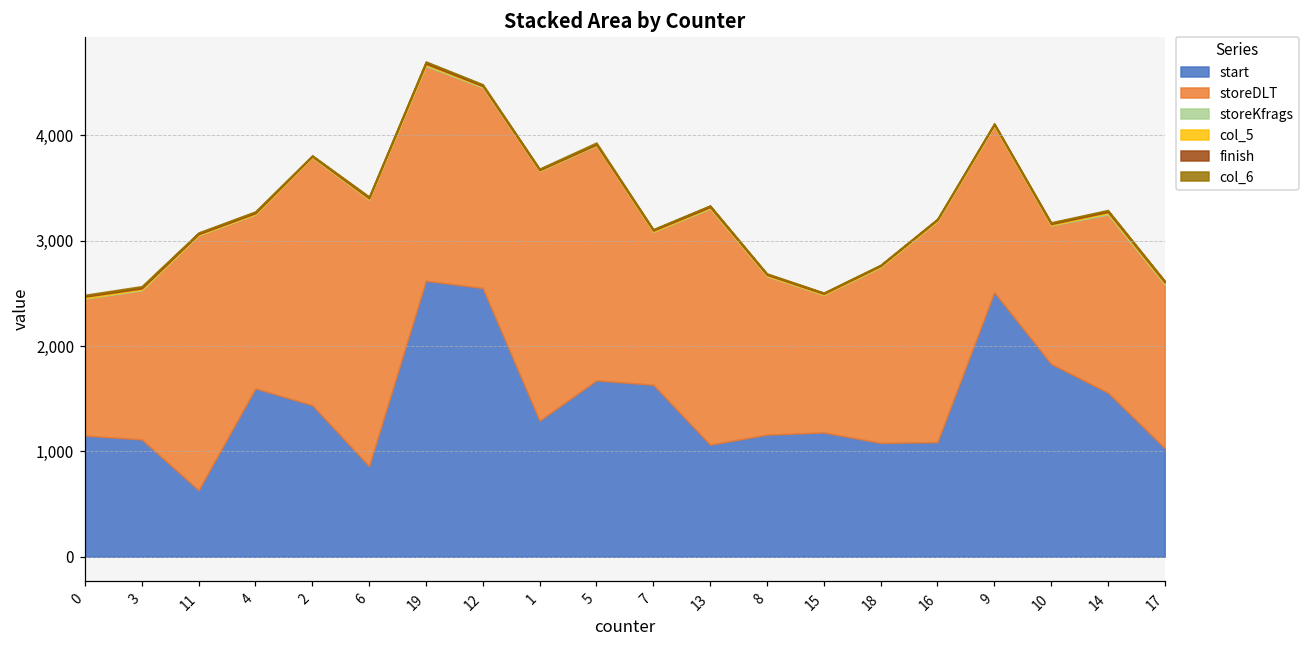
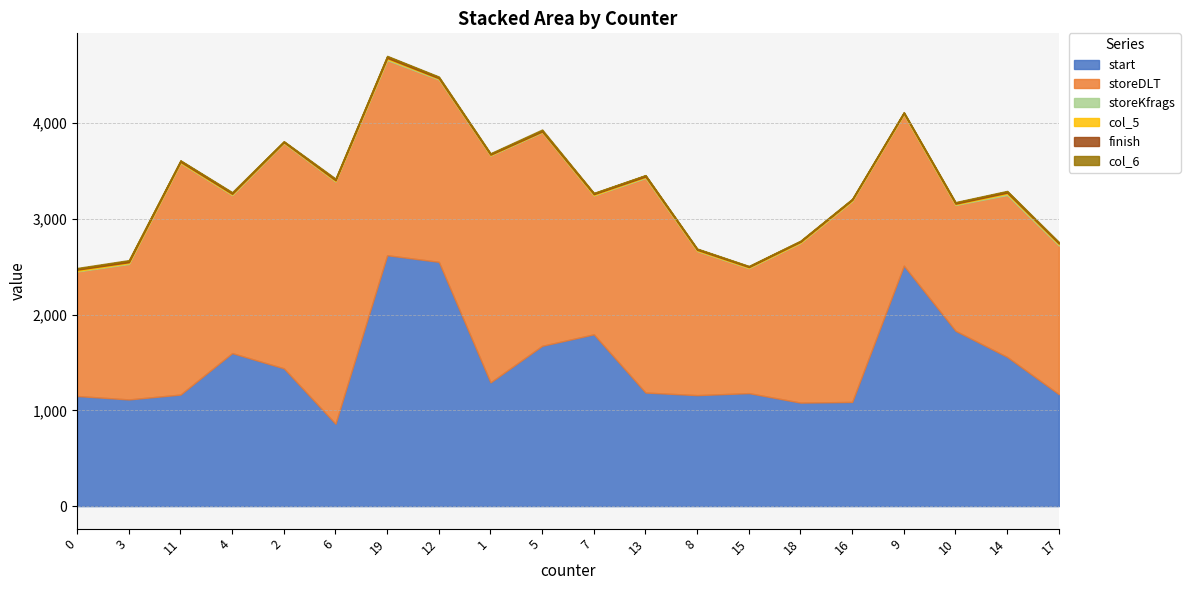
  {
    "start": {
      "0": "1,200",
      "3": "1,100",
-     "11": "600",
+     "11": "1,200",
      "4": "1,600",
      "2": "1,400",
      "6": "900",
      "19": "2,600",
      "12": "2,600",
      "1": "1,300",
      "5": "1,700",
-     "7": "1,600",
-     "13": "1,100",
+     "7": "1,800",
+     "13": "1,200",
      "8": "1,200",
      "15": "1,200",
      "18": "1,100",
      "16": "1,100",
      "9": "2,500",
      "10": "1,800",
      "14": "1,600",
-     "17": "1,000"
+     "17": "1,200"
    }
  }
